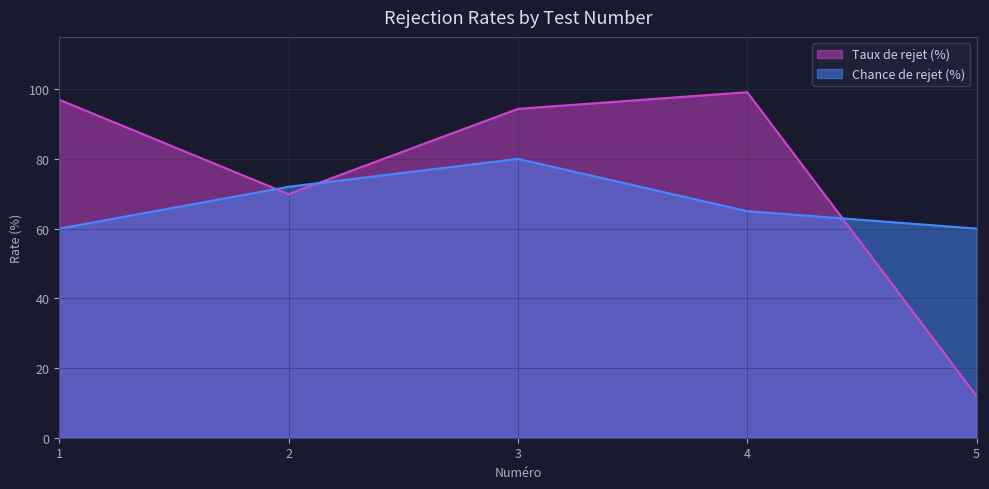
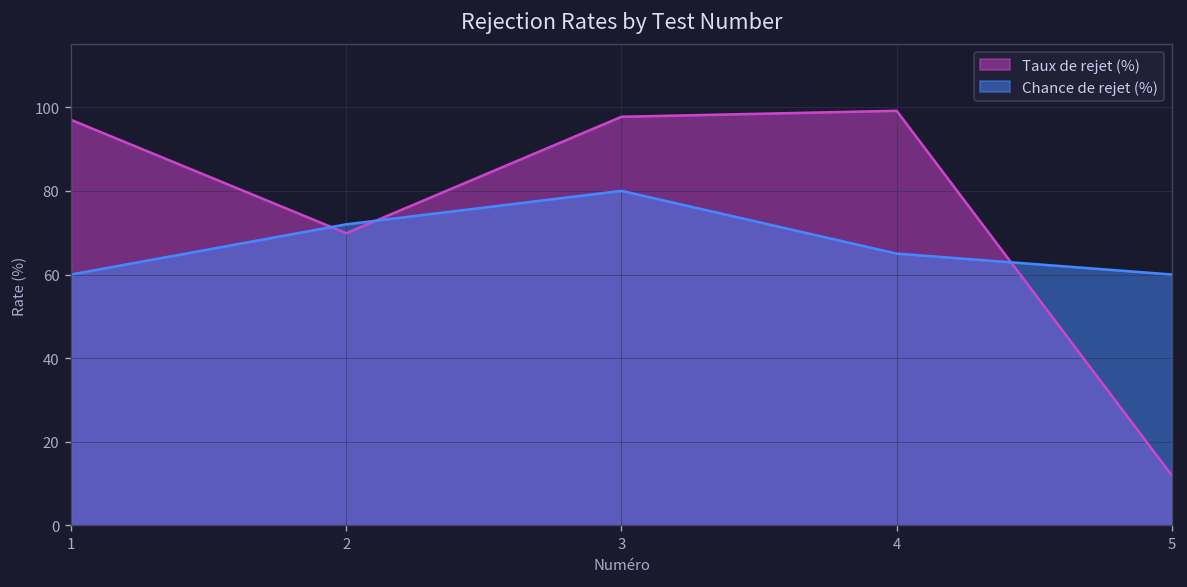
  {
    "Taux de rejet (%)": {
      "1": 97,
      "2": 70,
-     "3": 94,
+     "3": 98,
      "4": 99,
      "5": 12
    },
    "Chance de rejet (%)": {
      "1": 60,
      "2": 72,
      "3": 80,
      "4": 65,
      "5": 60
    }
  }
